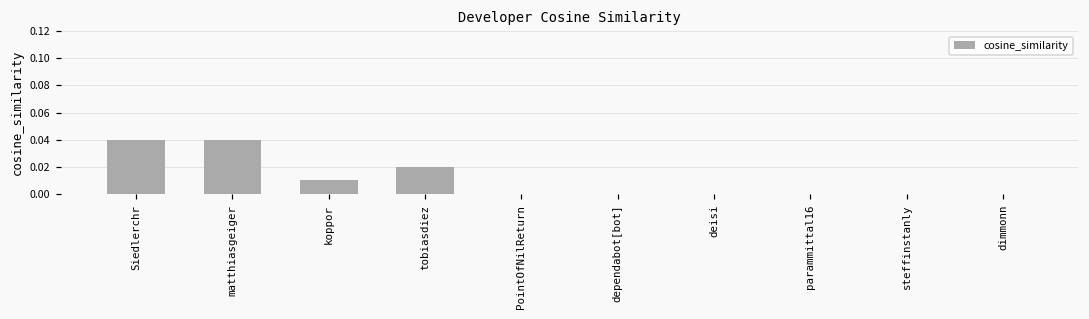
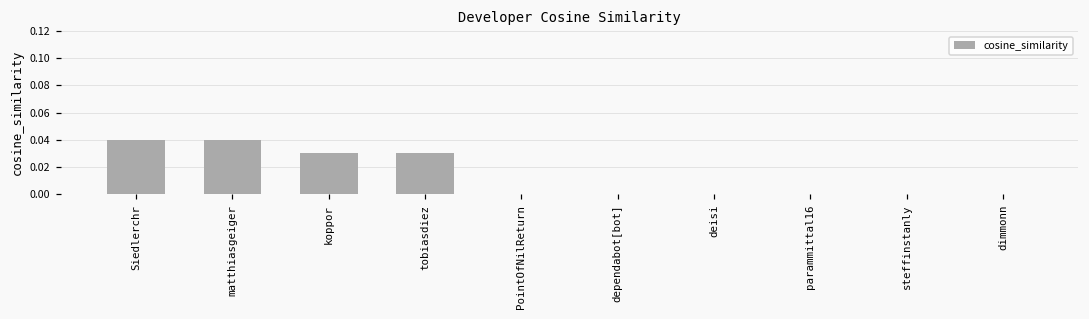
  {
    "Siedlerchr": 0.04,
    "matthiasgeiger": 0.04,
-   "koppor": 0.01,
-   "tobiasdiez": 0.02,
+   "koppor": 0.03,
+   "tobiasdiez": 0.03,
    "PointOfNilReturn": 0.00,
    "dependabot[bot]": 0.00,
    "deisi": 0.00,
    "parammittal16": 0.00,
    "steffinstanly": 0.00,
    "dimmonn": 0.00
  }
